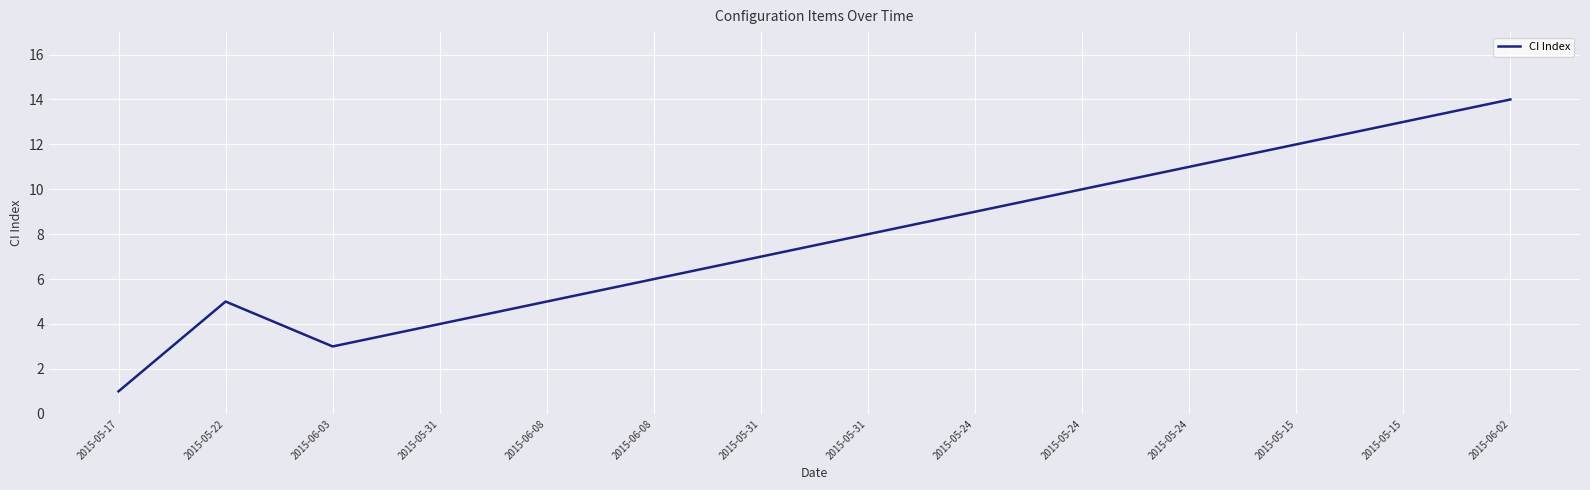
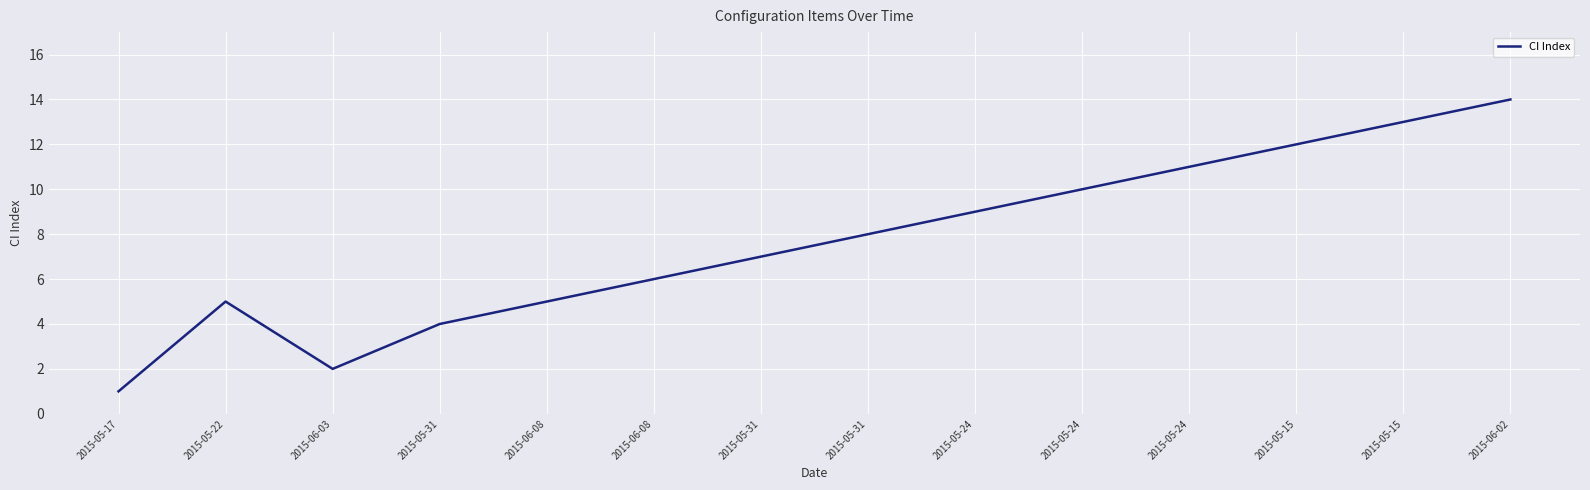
  {
    "2015-05-17": 1,
    "2015-05-22": 5,
-   "2015-06-03": 3,
+   "2015-06-03": 2,
    "2015-06-02": 14
  }
